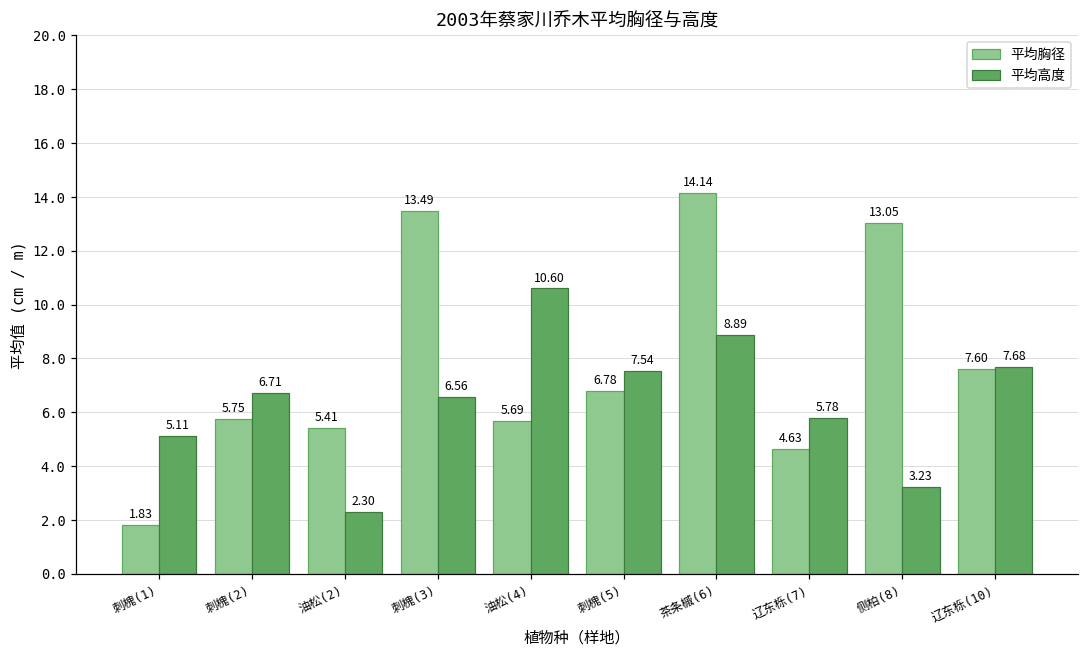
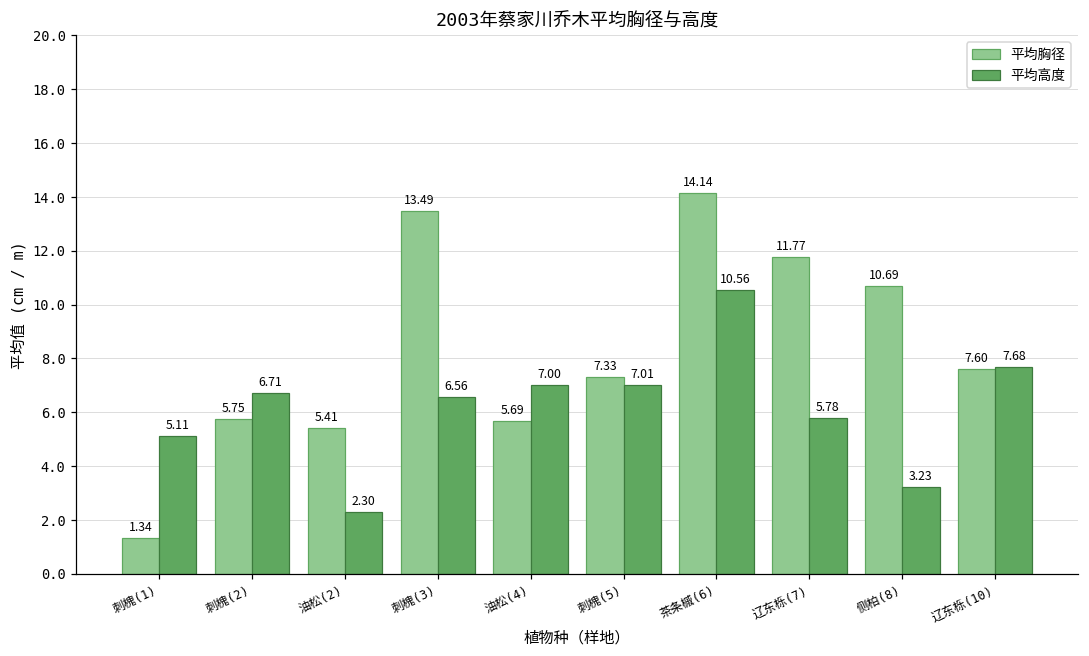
  {
    "平均胸径": {
-     "刺槐(1)": 1.83,
+     "刺槐(1)": 1.34,
      "刺槐(2)": 5.75,
      "油松(2)": 5.41,
      "刺槐(3)": 13.49,
      "油松(4)": 5.69,
-     "刺槐(5)": 6.78,
+     "刺槐(5)": 7.33,
      "茶条槭(6)": 14.14,
-     "辽东栎(7)": 4.63,
-     "侧柏(8)": 13.05,
+     "辽东栎(7)": 11.77,
+     "侧柏(8)": 10.69,
      "辽东栎(10)": 7.60
    },
    "平均高度": {
      "刺槐(1)": 5.11,
      "刺槐(2)": 6.71,
      "油松(2)": 2.30,
      "刺槐(3)": 6.56,
-     "油松(4)": 10.60,
-     "刺槐(5)": 7.54,
-     "茶条槭(6)": 8.89,
+     "油松(4)": 7.00,
+     "刺槐(5)": 7.01,
+     "茶条槭(6)": 10.56,
      "辽东栎(7)": 5.78,
      "侧柏(8)": 3.23,
      "辽东栎(10)": 7.68
    }
  }
